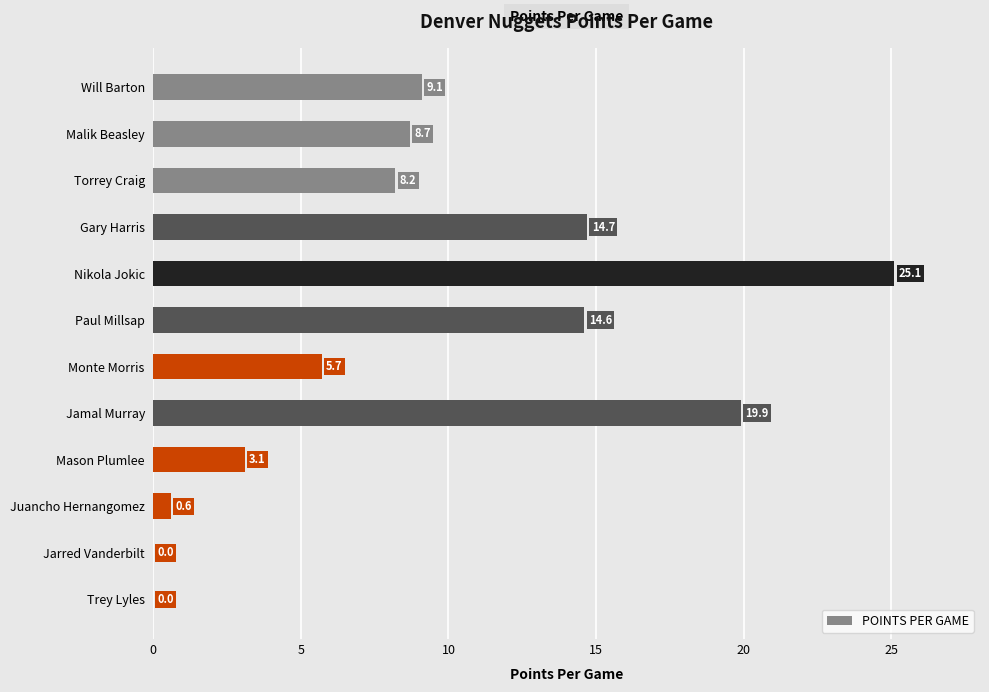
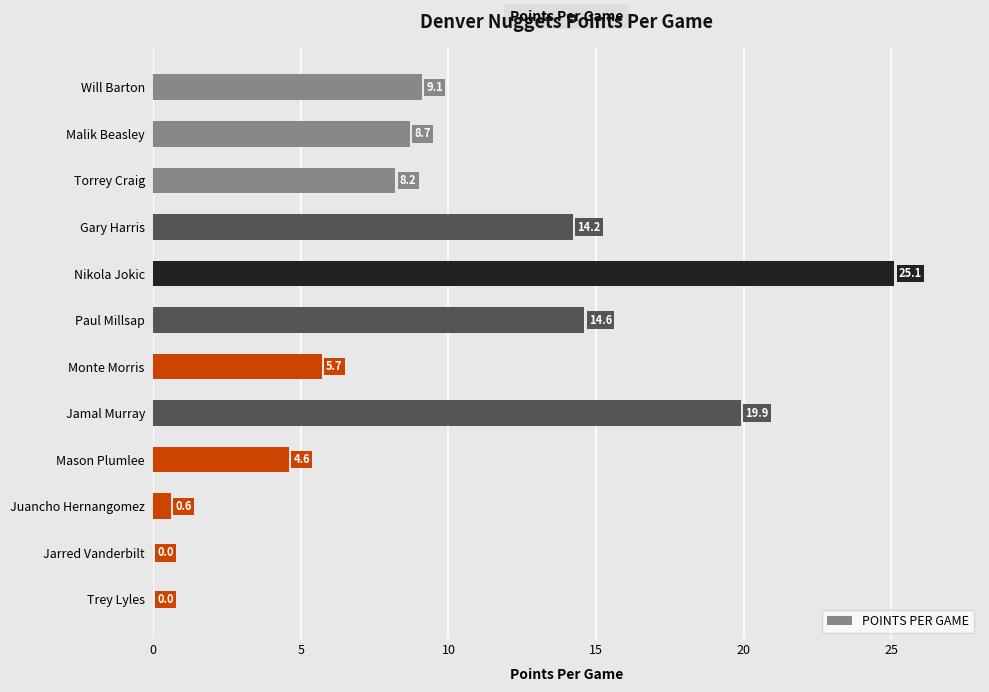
  {
-   "Gary Harris": 14.7,
-   "Mason Plumlee": 3.1
+   "Gary Harris": 14.2,
+   "Mason Plumlee": 4.6
  }
